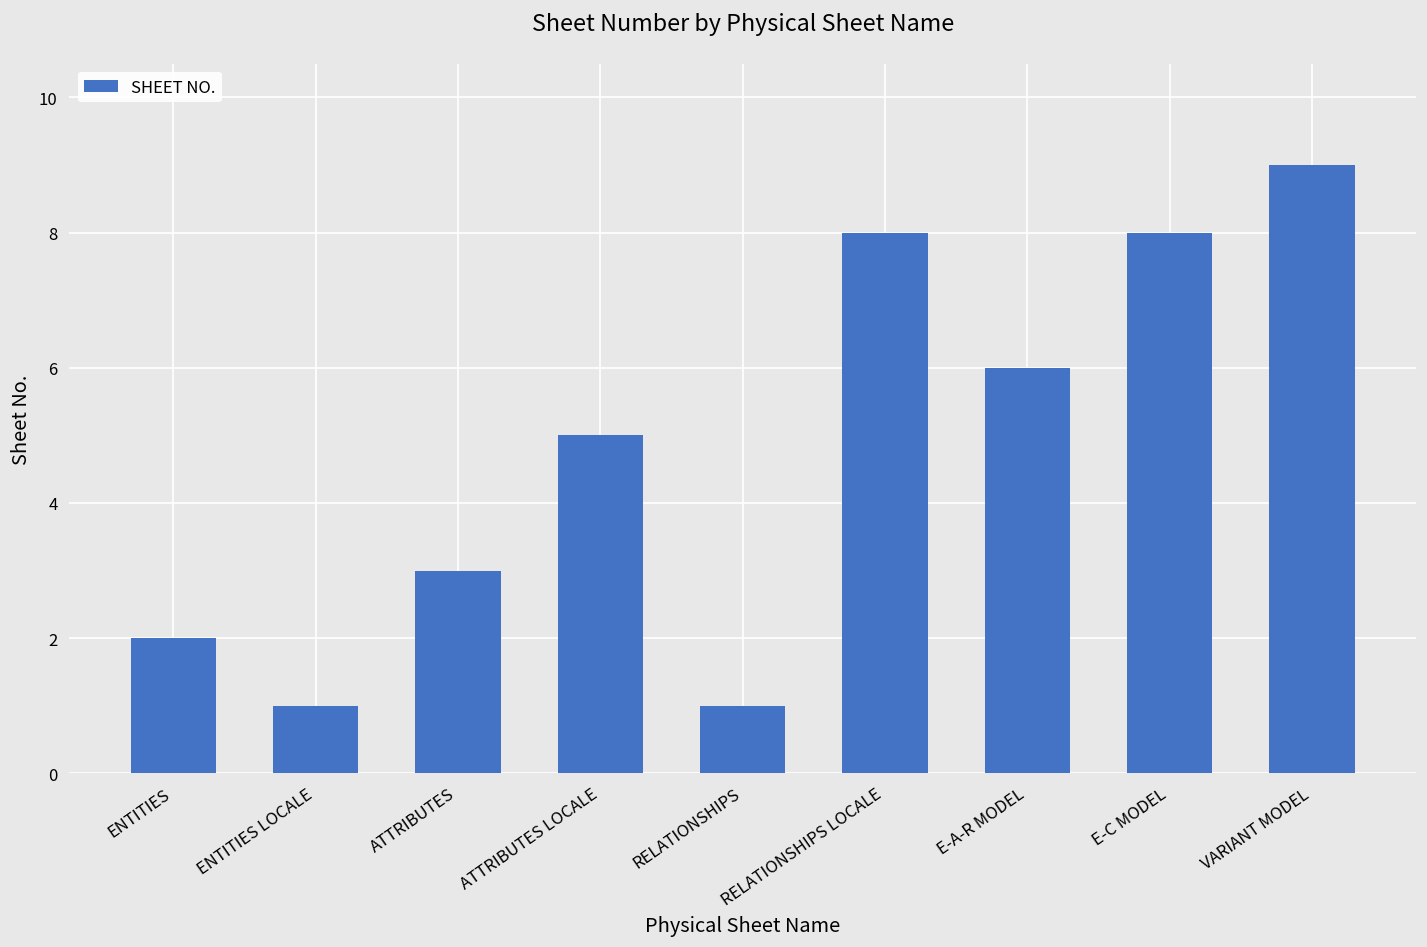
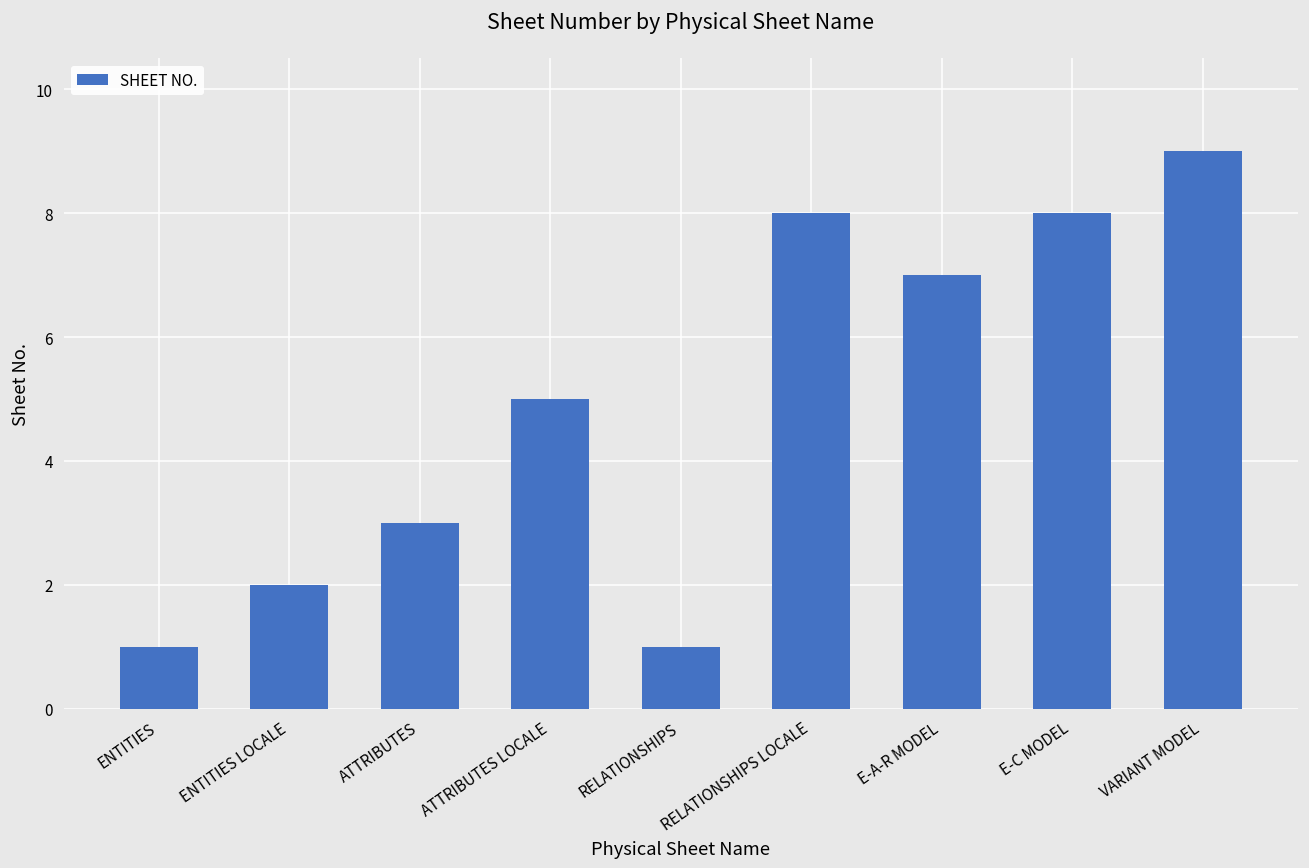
  {
-   "ENTITIES": 2,
-   "ENTITIES LOCALE": 1,
+   "ENTITIES": 1,
+   "ENTITIES LOCALE": 2,
    "ATTRIBUTES": 3,
    "ATTRIBUTES LOCALE": 5,
    "RELATIONSHIPS": 1,
    "RELATIONSHIPS LOCALE": 8,
-   "E-A-R MODEL": 6,
+   "E-A-R MODEL": 7,
    "E-C MODEL": 8,
    "VARIANT MODEL": 9
  }
